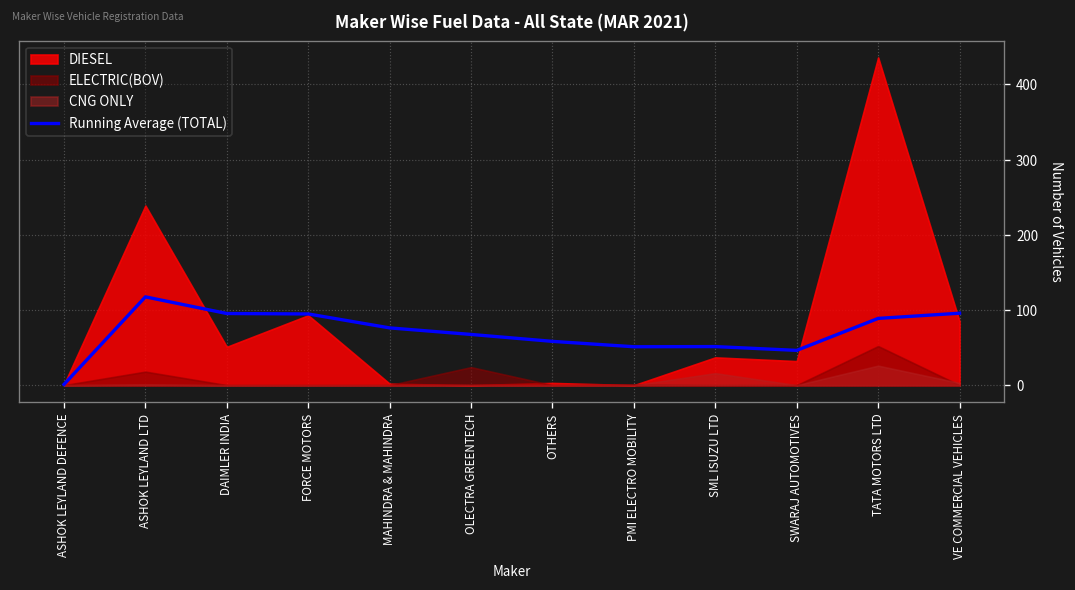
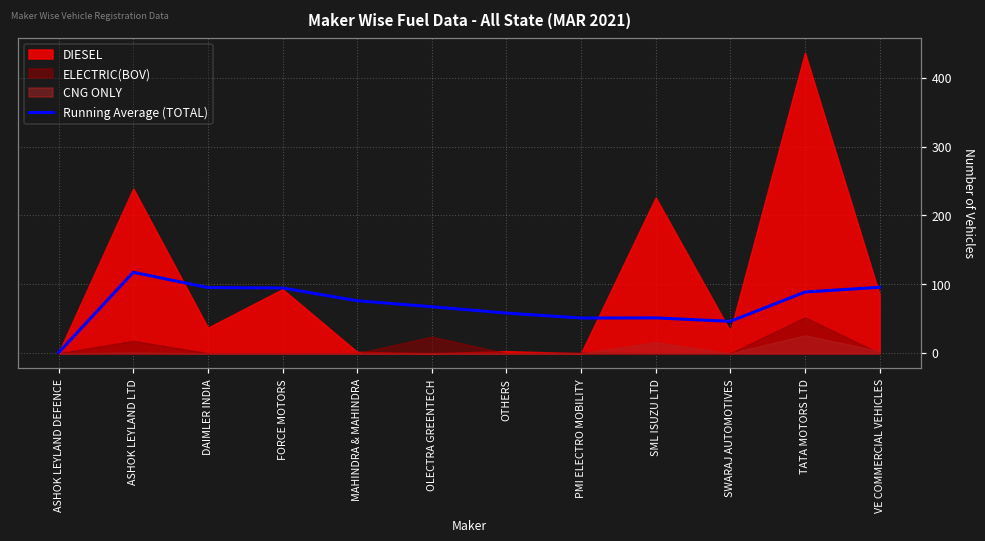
  {
    "Running Average (TOTAL)": {
      "ASHOK LEYLAND LTD": 120,
      "DAIMLER INDIA": 100,
      "MAHINDRA & MAHINDRA": 80,
      "OLECTRA GREENTECH": 70,
      "OTHERS": 60,
      "PMI ELECTRO MOBILITY": 50,
      "SML ISUZU LTD": 50,
      "SWARAJ AUTOMOTIVES": 50,
      "TATA MOTORS LTD": 90,
      "VE COMMERCIAL VEHICLES": 100
    },
    "DIESEL": {
      "ASHOK LEYLAND LTD": 240,
-     "DAIMLER INDIA": 50,
-     "SML ISUZU LTD": 40,
+     "DAIMLER INDIA": 40,
+     "SML ISUZU LTD": 230,
      "SWARAJ AUTOMOTIVES": 30,
      "TATA MOTORS LTD": 440,
      "VE COMMERCIAL VEHICLES": 90
    }
  }
